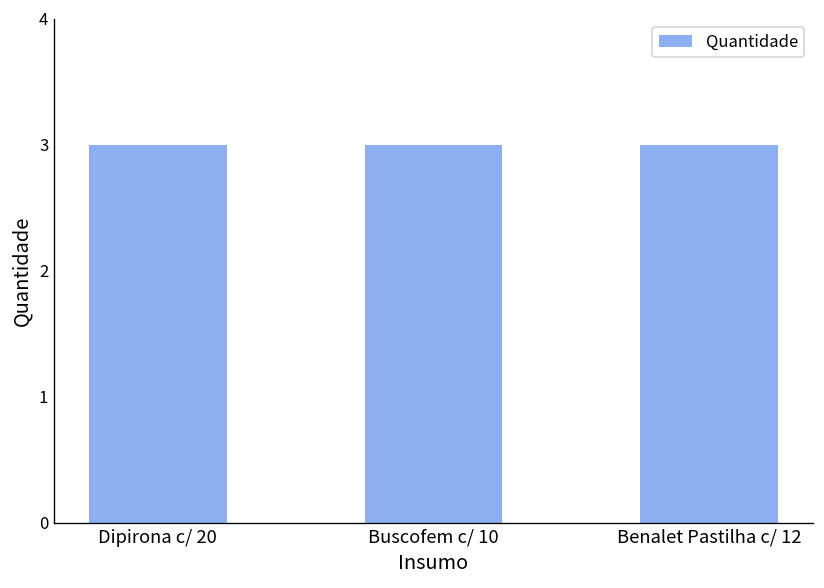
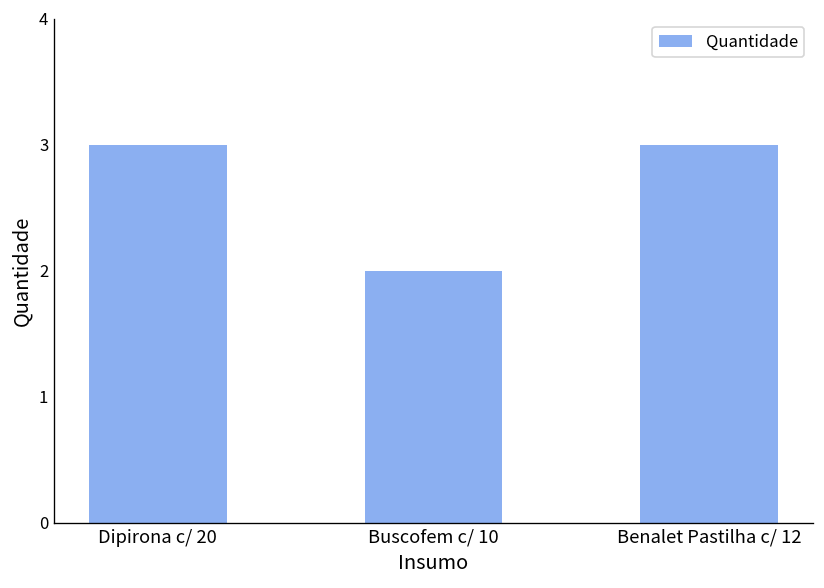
  {
    "Dipirona c/ 20": 3,
-   "Buscofem c/ 10": 3,
+   "Buscofem c/ 10": 2,
    "Benalet Pastilha c/ 12": 3
  }
